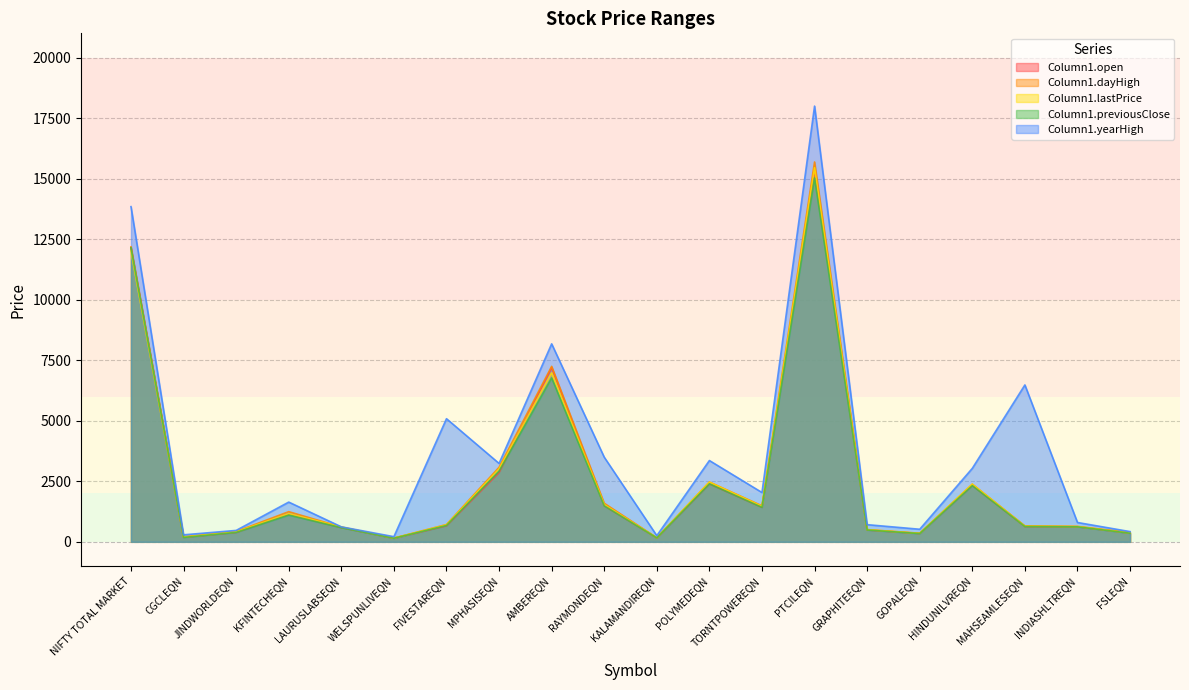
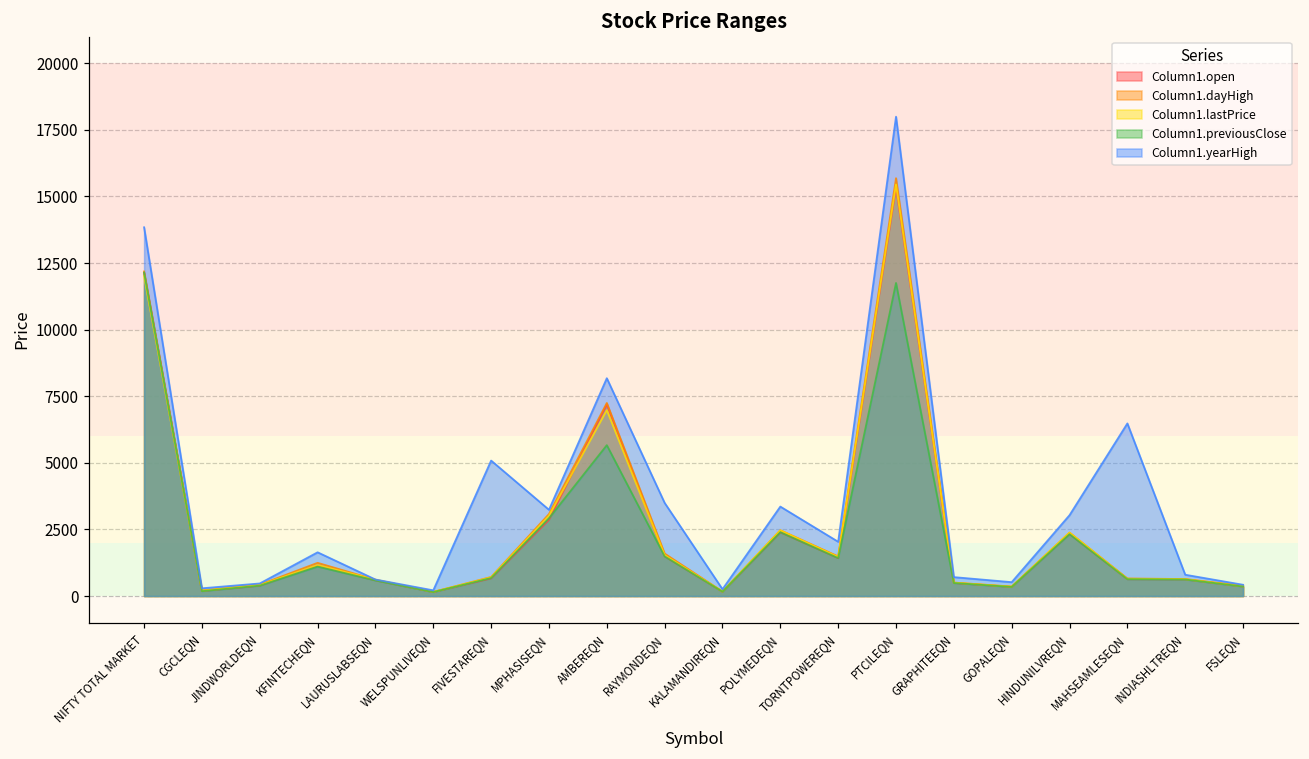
  {
    "Column1.previousClose": {
-     "AMBEREQN": 6800,
-     "PTCILEQN": 15000
+     "AMBEREQN": 5700,
+     "PTCILEQN": 11800
    },
    "Column1.yearHigh": {
      "NIFTY TOTAL MARKET": 13800,
      "KFINTECHEQN": 1600,
      "FIVESTAREQN": 5100,
      "MPHASISEQN": 3200,
      "AMBEREQN": 8200,
      "RAYMONDEQN": 3500,
      "POLYMEDEQN": 3400,
      "TORNTPOWEREQN": 2000,
      "PTCILEQN": 18000,
      "GRAPHITEEQN": 700,
      "GOPALEQN": 500,
      "HINDUNILVREQN": 3000,
      "MAHSEAMLESEQN": 6500,
      "INDIASHLTREQN": 800
    }
  }
